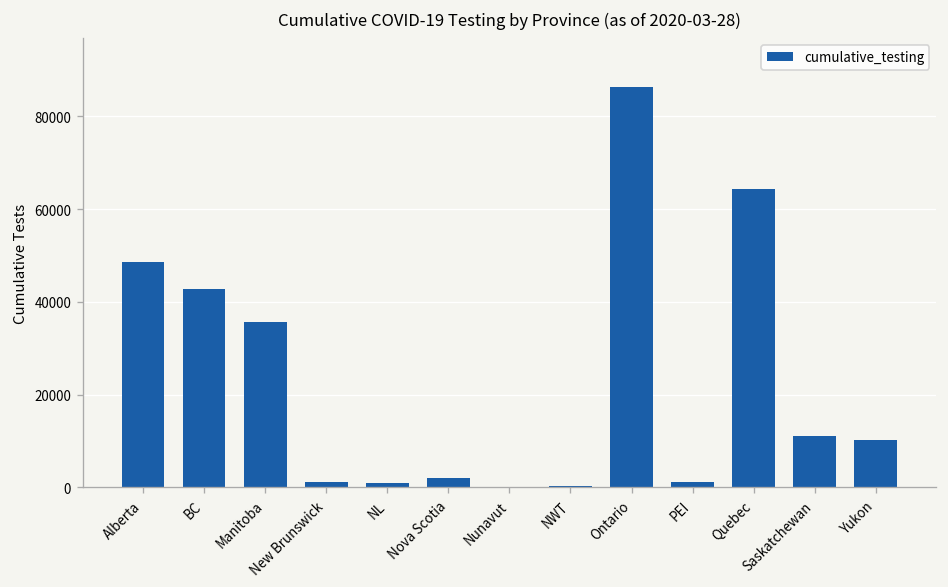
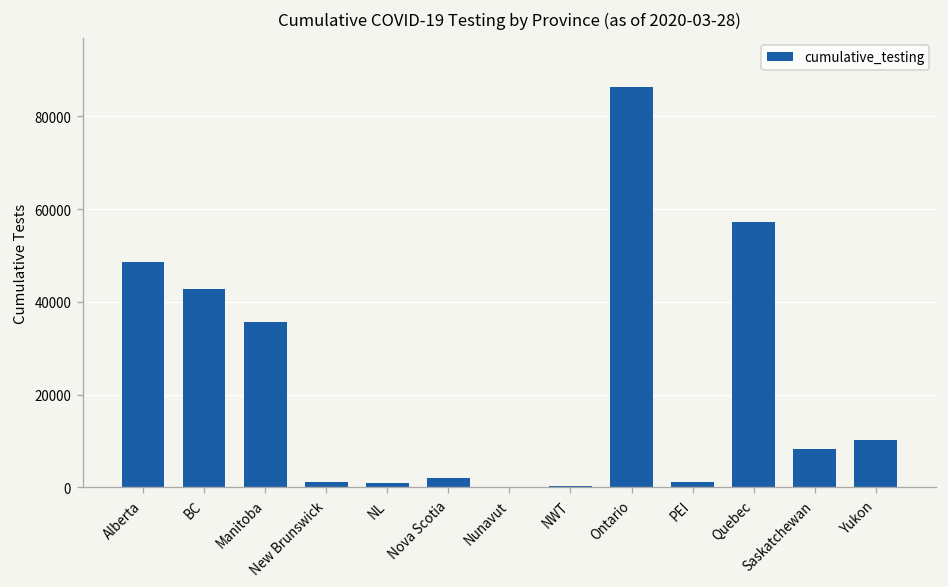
  {
    "Alberta": 49000,
    "BC": 43000,
    "Manitoba": 36000,
    "New Brunswick": 1000,
    "NL": 1000,
    "Nova Scotia": 2000,
    "Nunavut": 0,
    "Ontario": 86000,
    "PEI": 1000,
-   "Quebec": 64000,
-   "Saskatchewan": 11000,
+   "Quebec": 57000,
+   "Saskatchewan": 8000,
    "Yukon": 10000
  }
